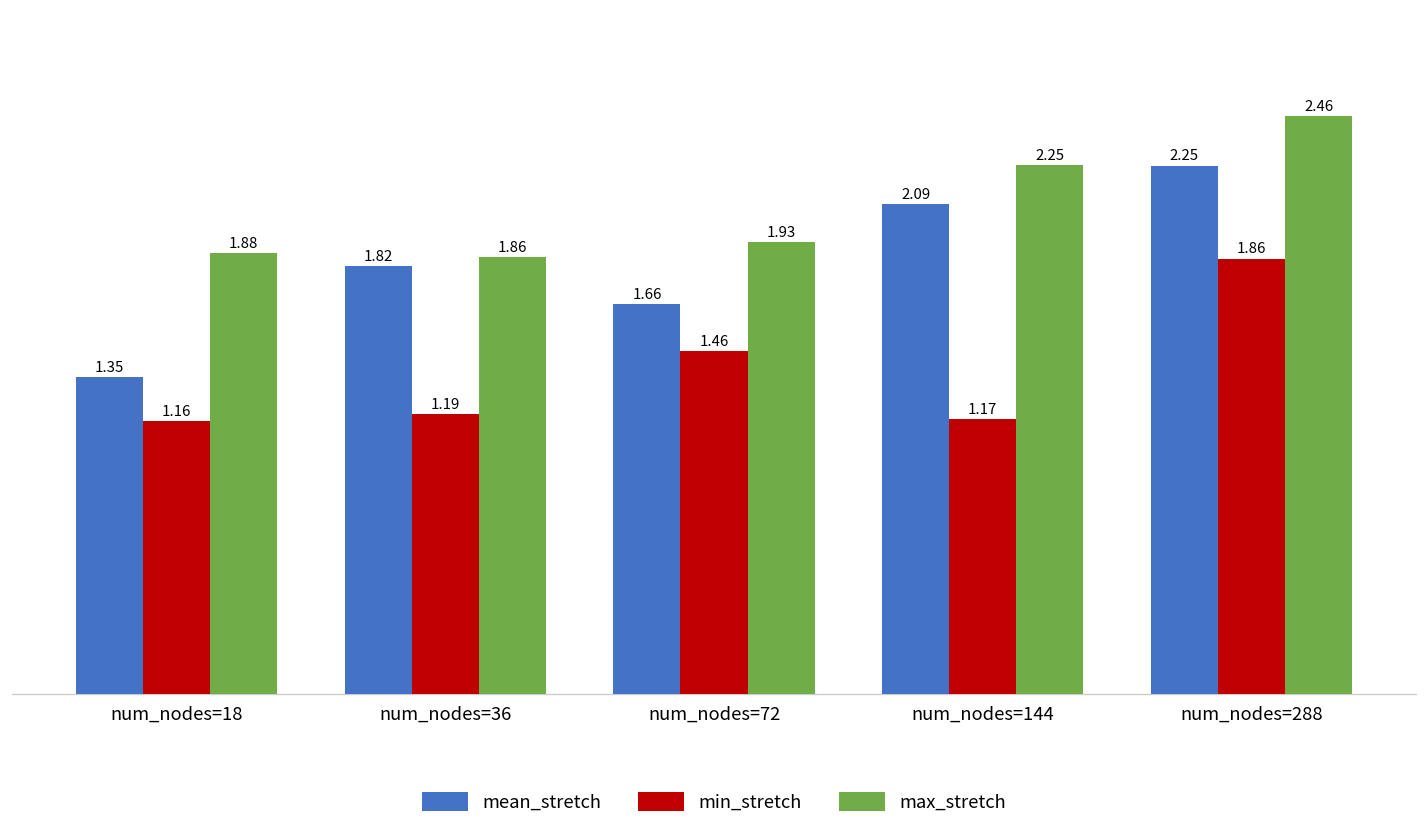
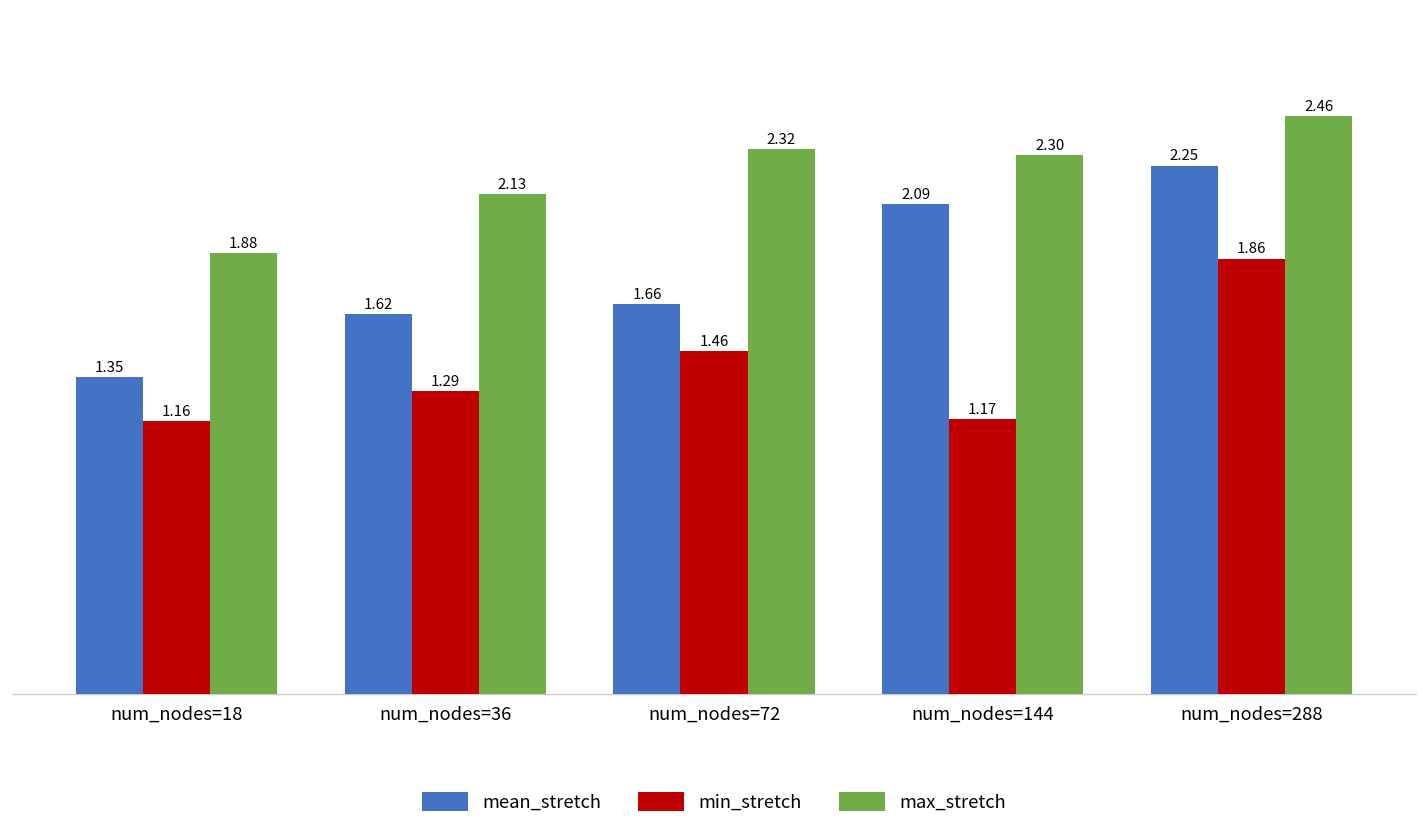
  {
    "mean_stretch": {
      "num_nodes=18": 1.35,
-     "num_nodes=36": 1.82,
+     "num_nodes=36": 1.62,
      "num_nodes=72": 1.66,
      "num_nodes=144": 2.09,
      "num_nodes=288": 2.25
    },
    "min_stretch": {
      "num_nodes=18": 1.16,
-     "num_nodes=36": 1.19,
+     "num_nodes=36": 1.29,
      "num_nodes=72": 1.46,
      "num_nodes=144": 1.17,
      "num_nodes=288": 1.86
    },
    "max_stretch": {
      "num_nodes=18": 1.88,
-     "num_nodes=36": 1.86,
-     "num_nodes=72": 1.93,
-     "num_nodes=144": 2.25,
+     "num_nodes=36": 2.13,
+     "num_nodes=72": 2.32,
+     "num_nodes=144": 2.30,
      "num_nodes=288": 2.46
    }
  }
